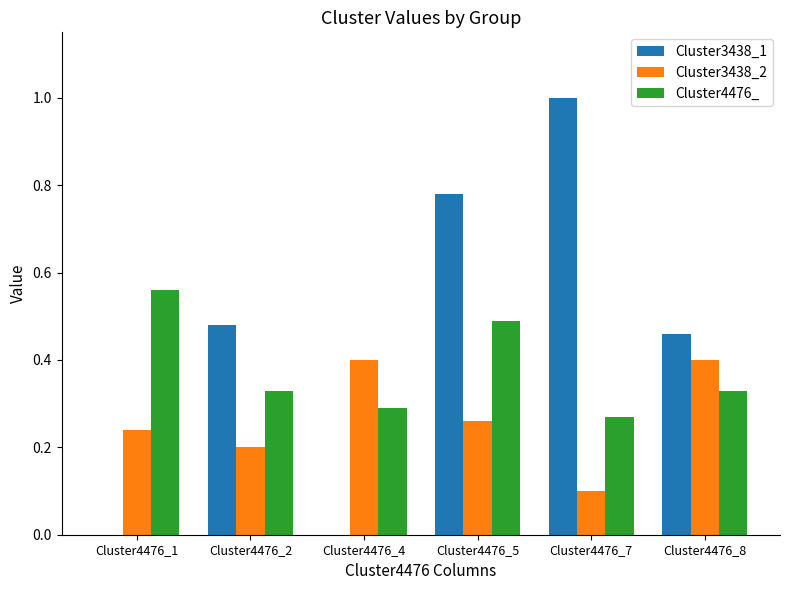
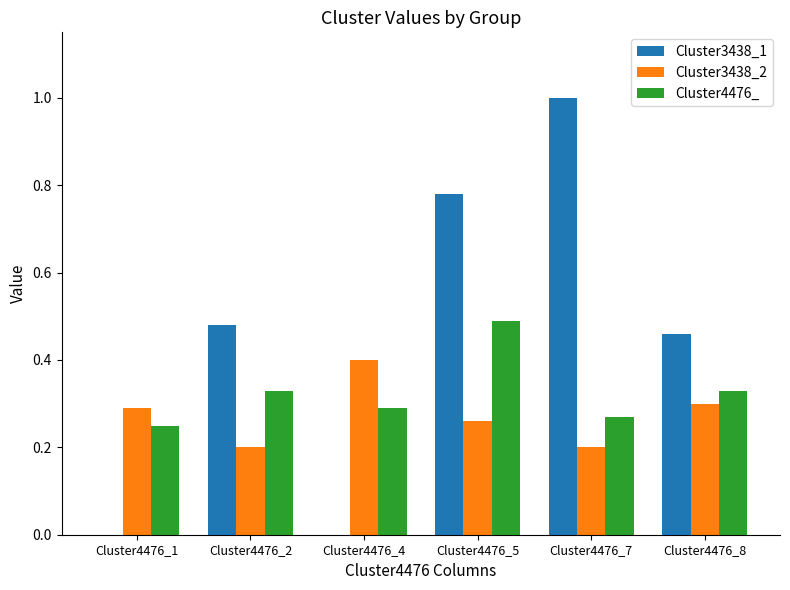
  {
    "Cluster3438_1": {
      "Cluster4476_1": 0.00,
      "Cluster4476_2": 0.48,
      "Cluster4476_4": 0.00,
      "Cluster4476_5": 0.78,
      "Cluster4476_7": 1.00,
      "Cluster4476_8": 0.46
    },
    "Cluster3438_2": {
-     "Cluster4476_1": 0.24,
+     "Cluster4476_1": 0.29,
      "Cluster4476_2": 0.20,
      "Cluster4476_4": 0.40,
      "Cluster4476_5": 0.26,
-     "Cluster4476_7": 0.1,
-     "Cluster4476_8": 0.4
+     "Cluster4476_7": 0.2,
+     "Cluster4476_8": 0.3
    },
    "Cluster4476_": {
-     "Cluster4476_1": 0.56,
+     "Cluster4476_1": 0.25,
      "Cluster4476_2": 0.33,
      "Cluster4476_4": 0.29,
      "Cluster4476_5": 0.49,
      "Cluster4476_7": 0.27,
      "Cluster4476_8": 0.33
    }
  }
